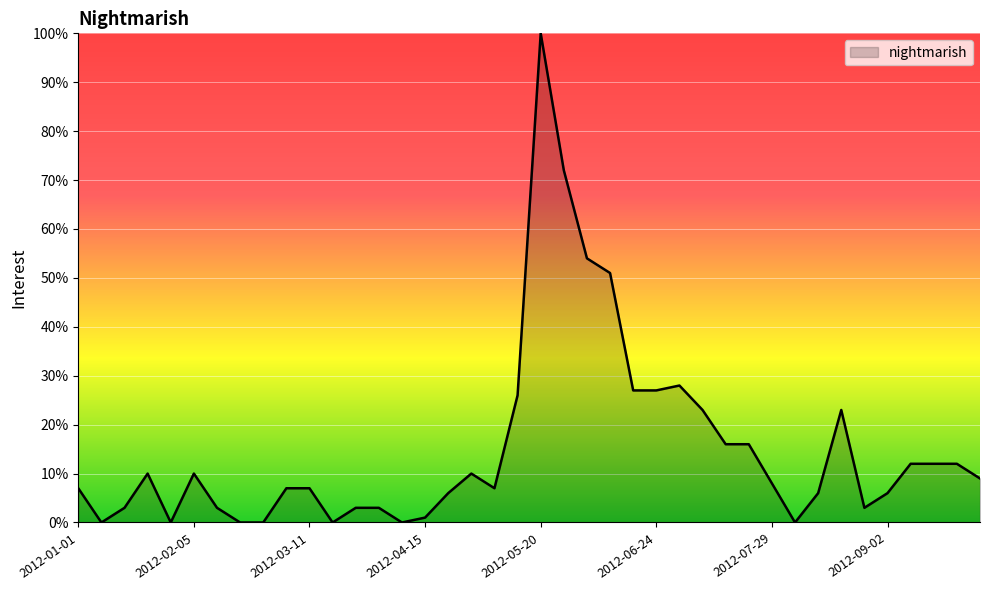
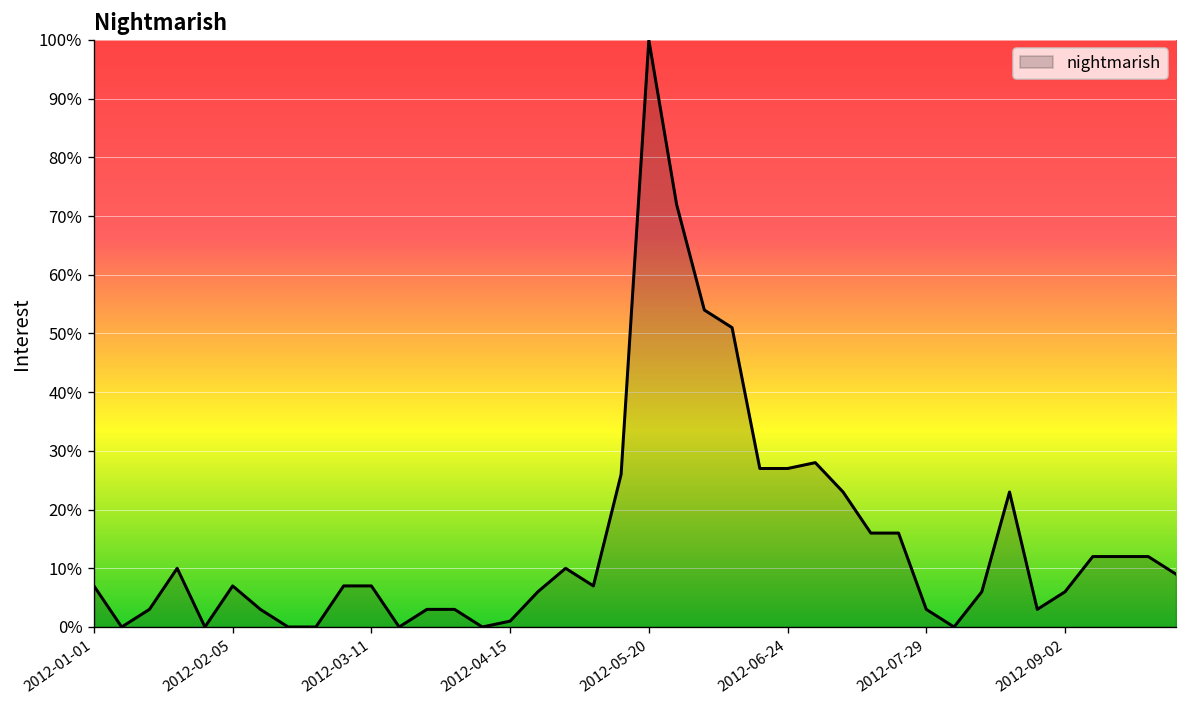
  {
    "2012-01-01": "7%",
-   "2012-02-05": "10%",
+   "2012-02-05": "7%",
    "2012-03-11": "7%",
    "2012-04-15": "1%",
    "2012-05-20": "100%",
    "2012-06-24": "27%",
-   "2012-07-29": "8%",
+   "2012-07-29": "3%",
    "2012-09-02": "6%"
  }
